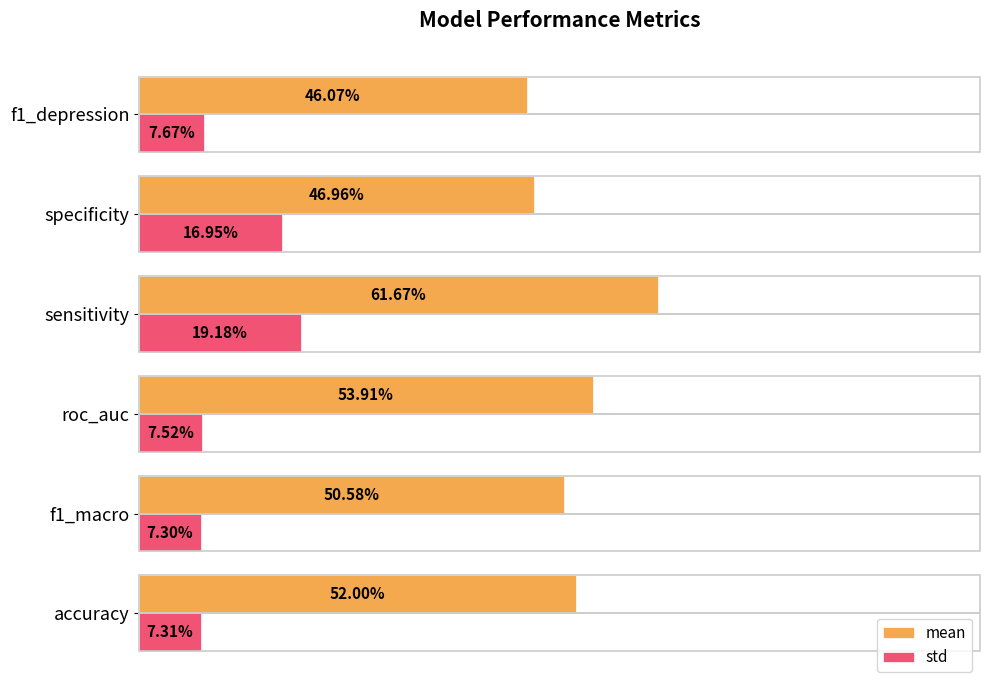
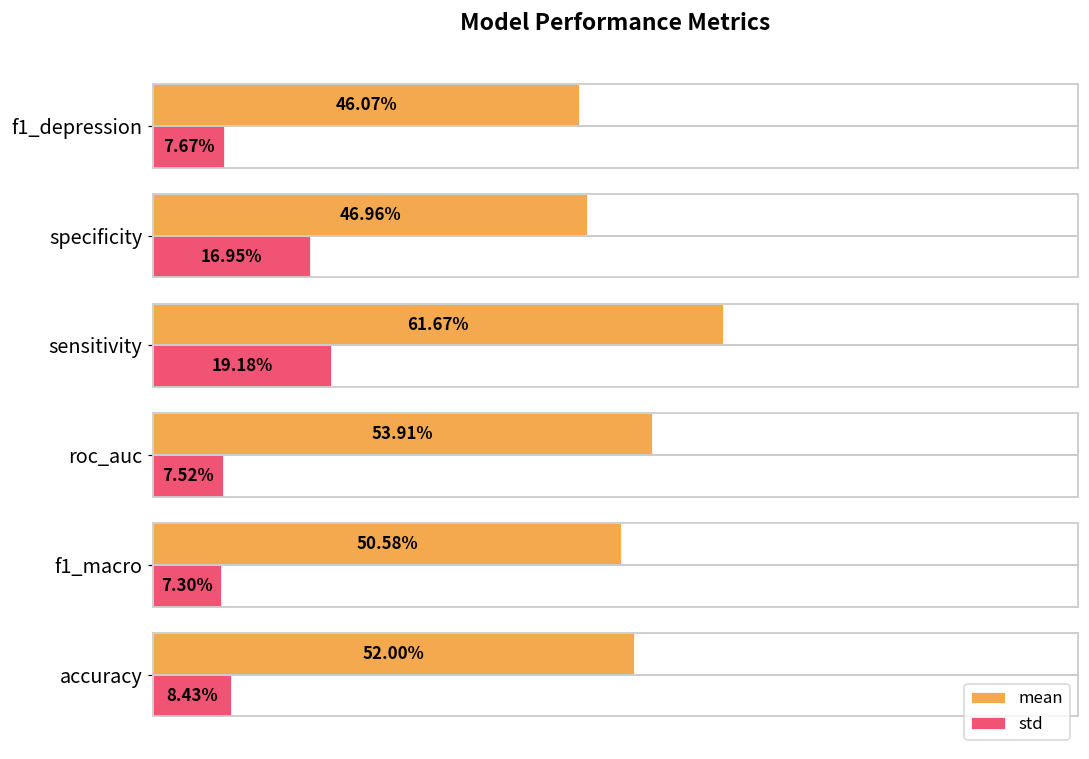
  {
    "mean": {
      "f1_depression": "46.07%",
      "specificity": "46.96%",
      "sensitivity": "61.67%",
      "roc_auc": "53.91%",
      "f1_macro": "50.58%",
      "accuracy": "52.00%"
    },
    "std": {
      "f1_depression": "7.67%",
      "specificity": "16.95%",
      "sensitivity": "19.18%",
      "roc_auc": "7.52%",
      "f1_macro": "7.30%",
-     "accuracy": "7.31%"
+     "accuracy": "8.43%"
    }
  }
